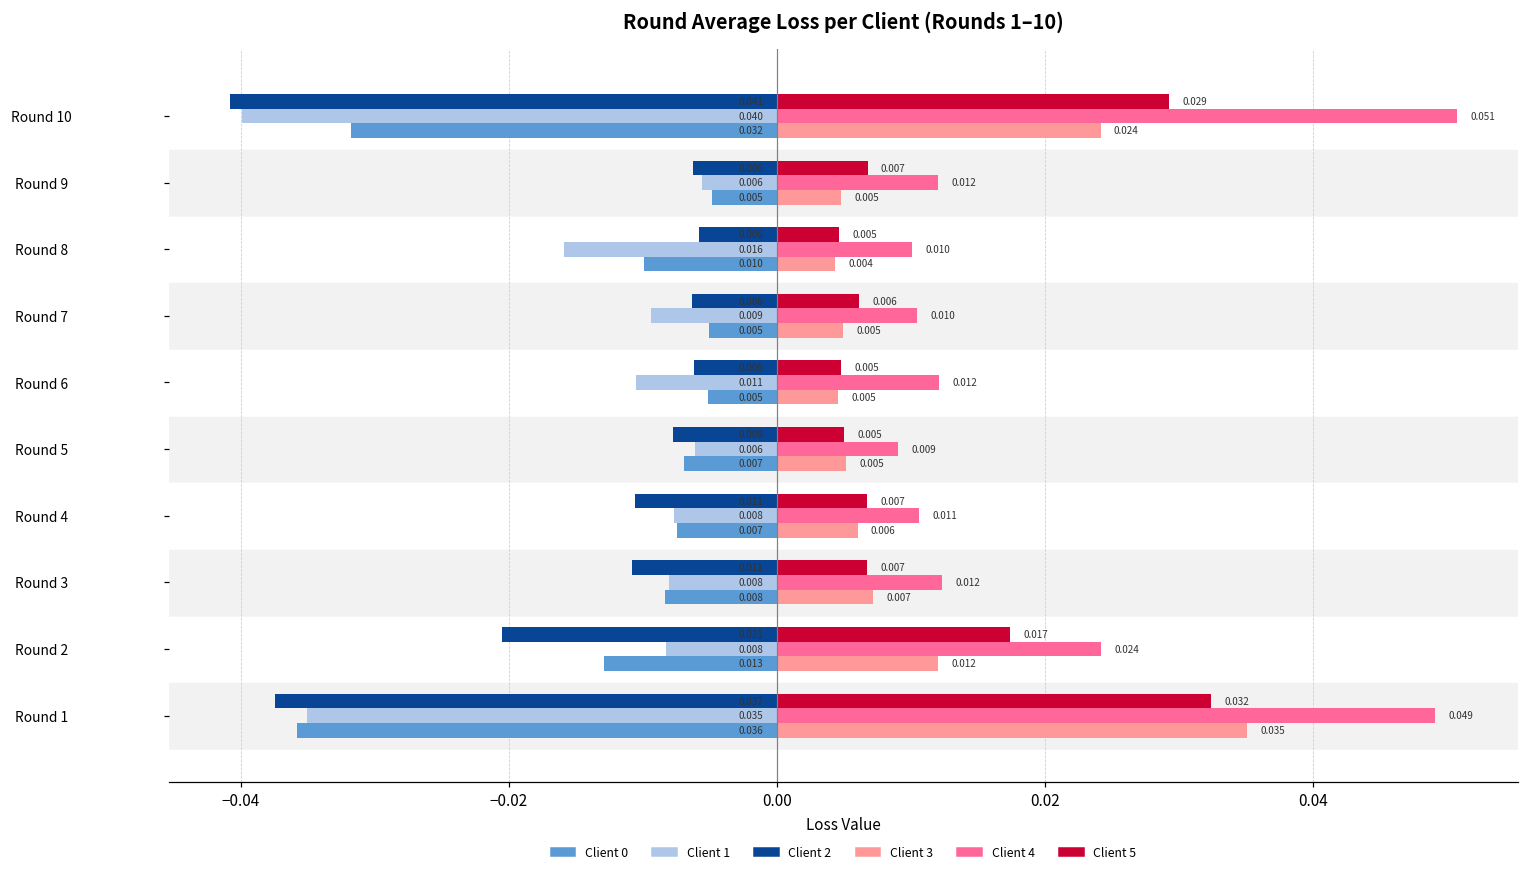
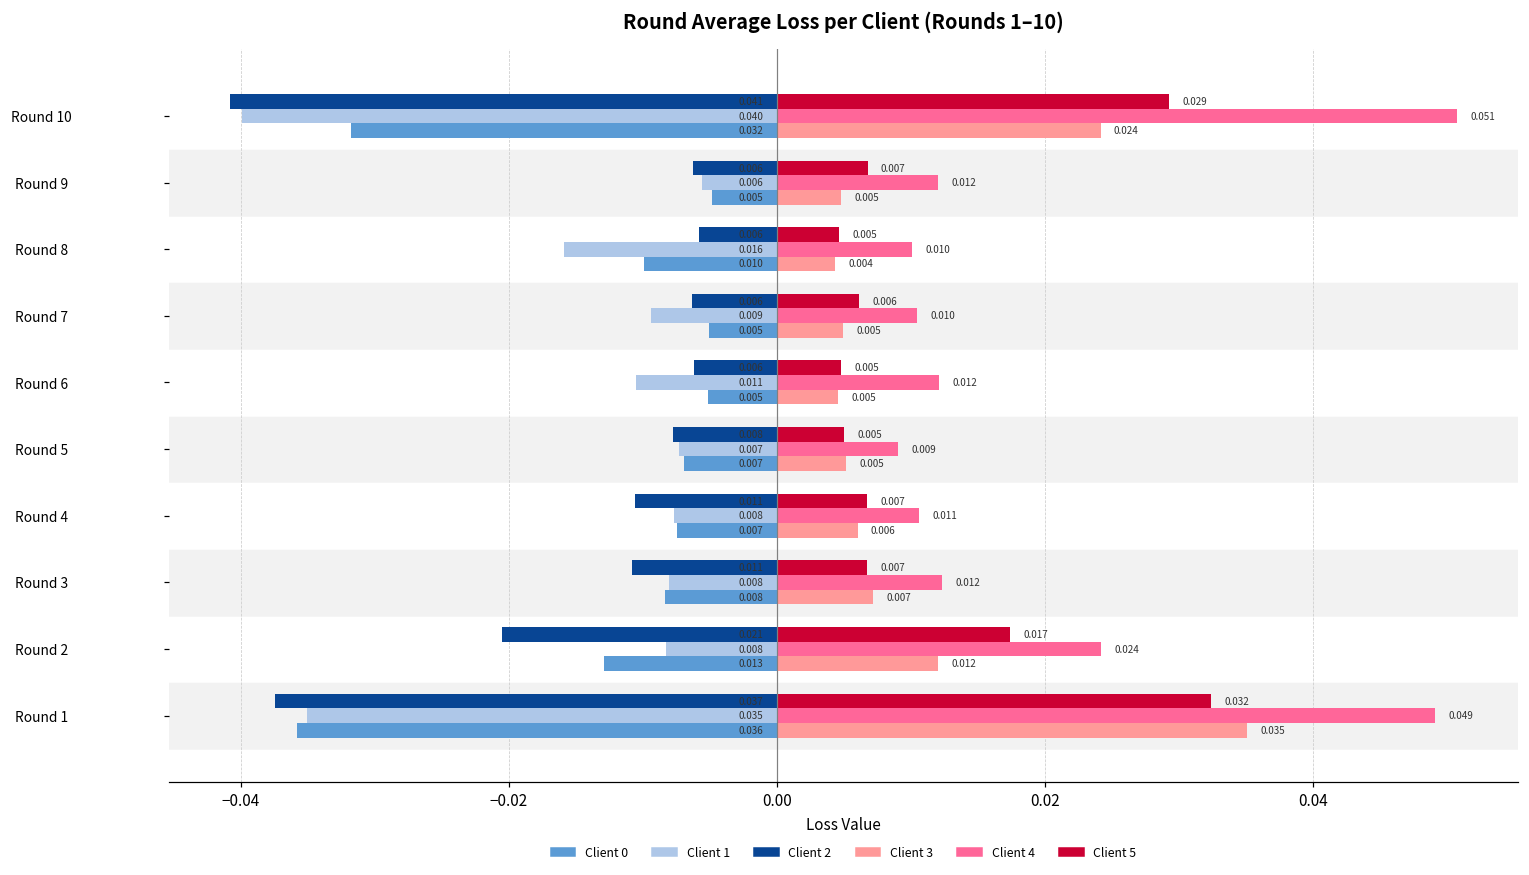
  {
    "Client 1": {
-     "Round 5": 0.006
+     "Round 5": 0.007
    },
    "Client 5": {
      "Round 10": 0.029,
      "Round 9": 0.007,
      "Round 8": 0.005,
      "Round 7": 0.006,
      "Round 6": 0.005,
      "Round 5": 0.005,
      "Round 4": 0.007,
      "Round 3": 0.007,
      "Round 2": 0.017,
      "Round 1": 0.032
    }
  }
